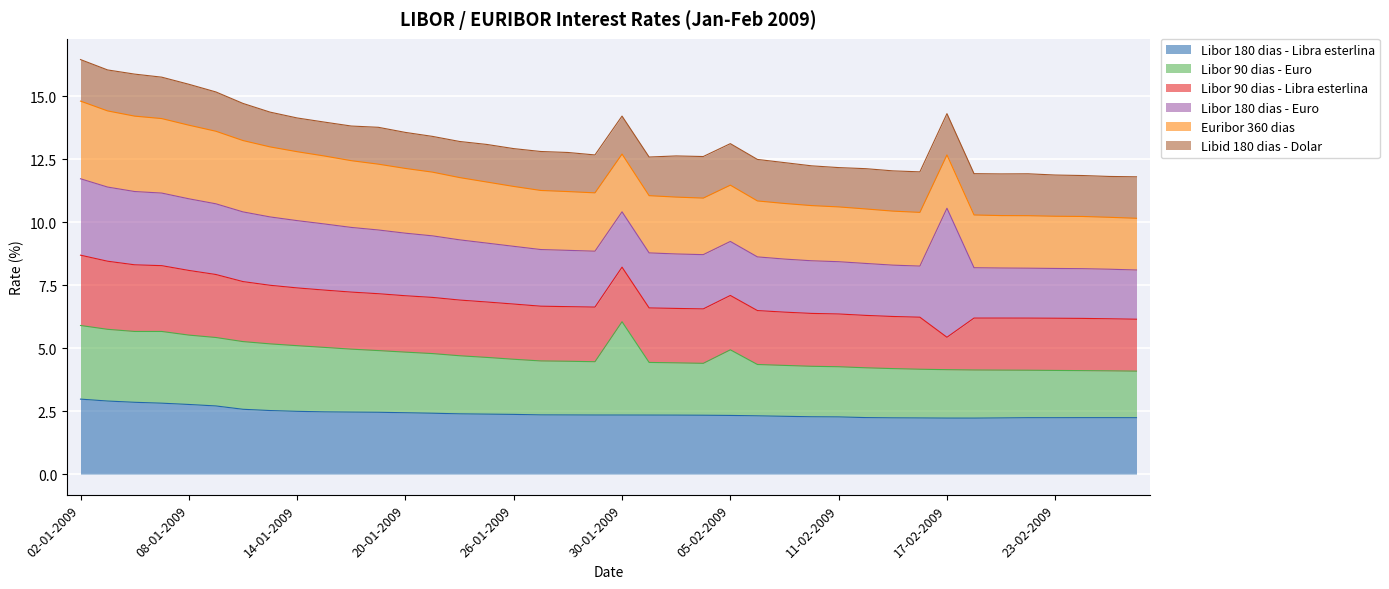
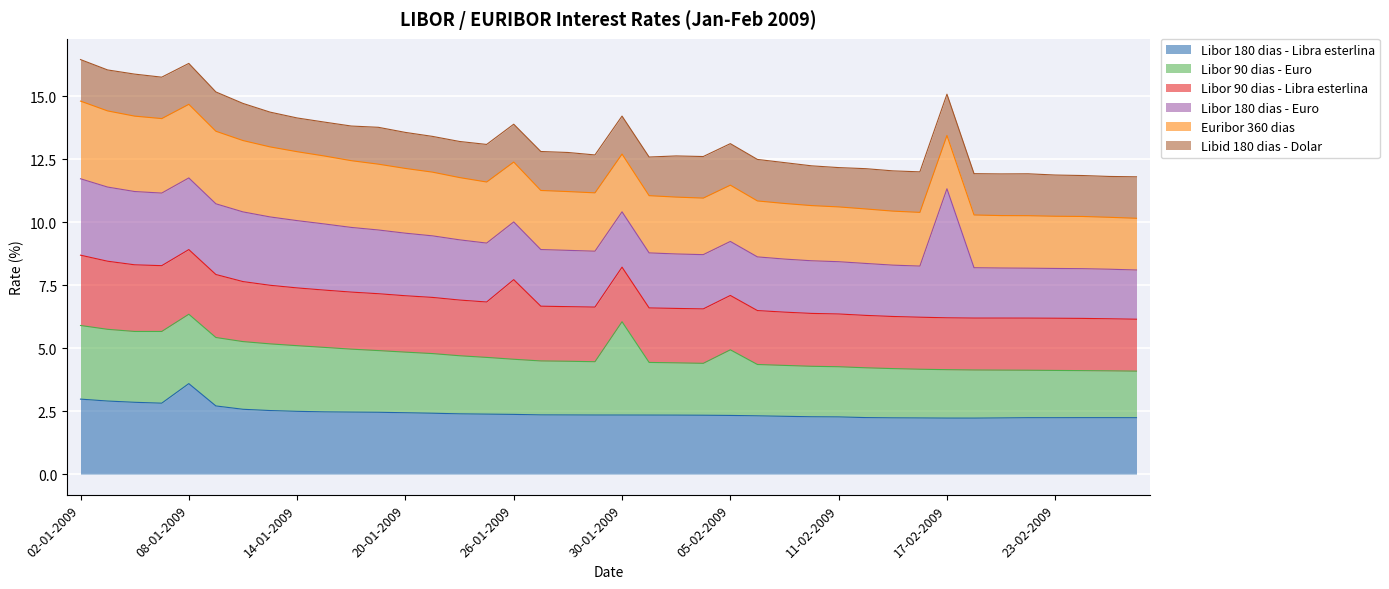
  {
    "Libor 180 dias - Libra esterlina": {
      "02-01-2009": 3.0,
-     "08-01-2009": 2.8,
+     "08-01-2009": 3.6,
      "14-01-2009": 2.5,
      "20-01-2009": 2.4,
      "26-01-2009": 2.4,
      "30-01-2009": 2.3,
      "05-02-2009": 2.3,
      "11-02-2009": 2.3,
      "17-02-2009": 2.2,
      "23-02-2009": 2.2
    },
    "Libor 90 dias - Euro": {
      "02-01-2009": 2.9,
      "08-01-2009": 2.8,
      "14-01-2009": 2.6,
      "20-01-2009": 2.4,
      "26-01-2009": 2.2,
      "30-01-2009": 3.7,
      "05-02-2009": 2.6,
      "11-02-2009": 2.0,
      "17-02-2009": 1.9,
      "23-02-2009": 1.9
    },
    "Libor 90 dias - Libra esterlina": {
      "02-01-2009": 2.8,
      "08-01-2009": 2.6,
      "14-01-2009": 2.3,
      "20-01-2009": 2.2,
-     "26-01-2009": 2.2,
+     "26-01-2009": 3.2,
      "30-01-2009": 2.2,
      "05-02-2009": 2.2,
      "11-02-2009": 2.1,
-     "17-02-2009": 1.3,
+     "17-02-2009": 2.1,
      "23-02-2009": 2.1
    },
    "Libor 180 dias - Euro": {
      "02-01-2009": 3.0,
      "08-01-2009": 2.8,
      "14-01-2009": 2.7,
      "20-01-2009": 2.5,
      "26-01-2009": 2.3,
      "30-01-2009": 2.2,
      "05-02-2009": 2.1,
      "11-02-2009": 2.1,
      "17-02-2009": 5.1,
      "23-02-2009": 2.0
    },
    "Euribor 360 dias": {
      "02-01-2009": 3.1,
      "08-01-2009": 2.9,
      "14-01-2009": 2.7,
      "20-01-2009": 2.6,
      "26-01-2009": 2.4,
      "30-01-2009": 2.3,
      "05-02-2009": 2.2,
      "11-02-2009": 2.2,
      "17-02-2009": 2.1,
      "23-02-2009": 2.1
    },
    "Libid 180 dias - Dolar": {
      "02-01-2009": 1.6,
      "08-01-2009": 1.6,
      "14-01-2009": 1.3,
      "20-01-2009": 1.4,
      "26-01-2009": 1.5,
      "30-01-2009": 1.5,
      "05-02-2009": 1.6,
      "11-02-2009": 1.6,
      "17-02-2009": 1.6,
      "23-02-2009": 1.6
    }
  }
